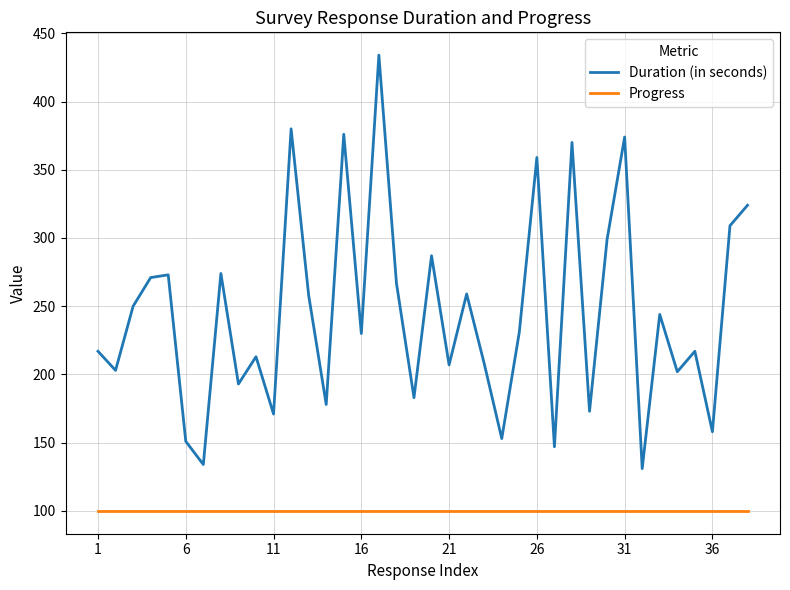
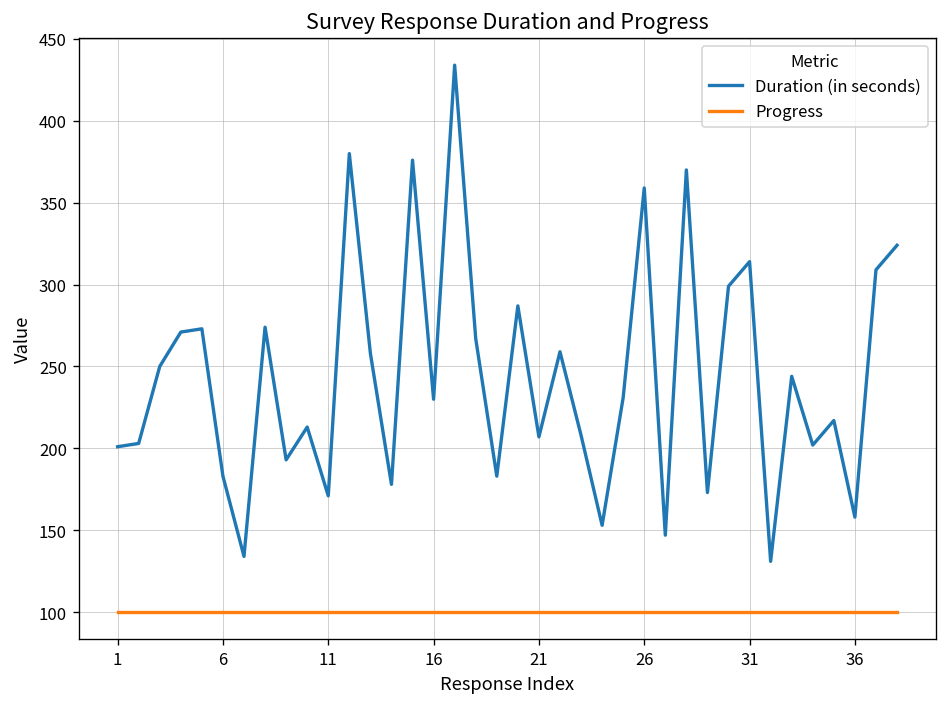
  {
    "Duration (in seconds)": {
-     "1": 217,
-     "6": 151,
+     "1": 201,
+     "6": 183,
      "11": 171,
      "16": 230,
      "21": 207,
      "26": 359,
-     "31": 374,
+     "31": 314,
      "36": 158
    },
    "Progress": {
      "1": 100,
      "6": 100,
      "11": 100,
      "16": 100,
      "21": 100,
      "26": 100,
      "31": 100,
      "36": 100
    }
  }
